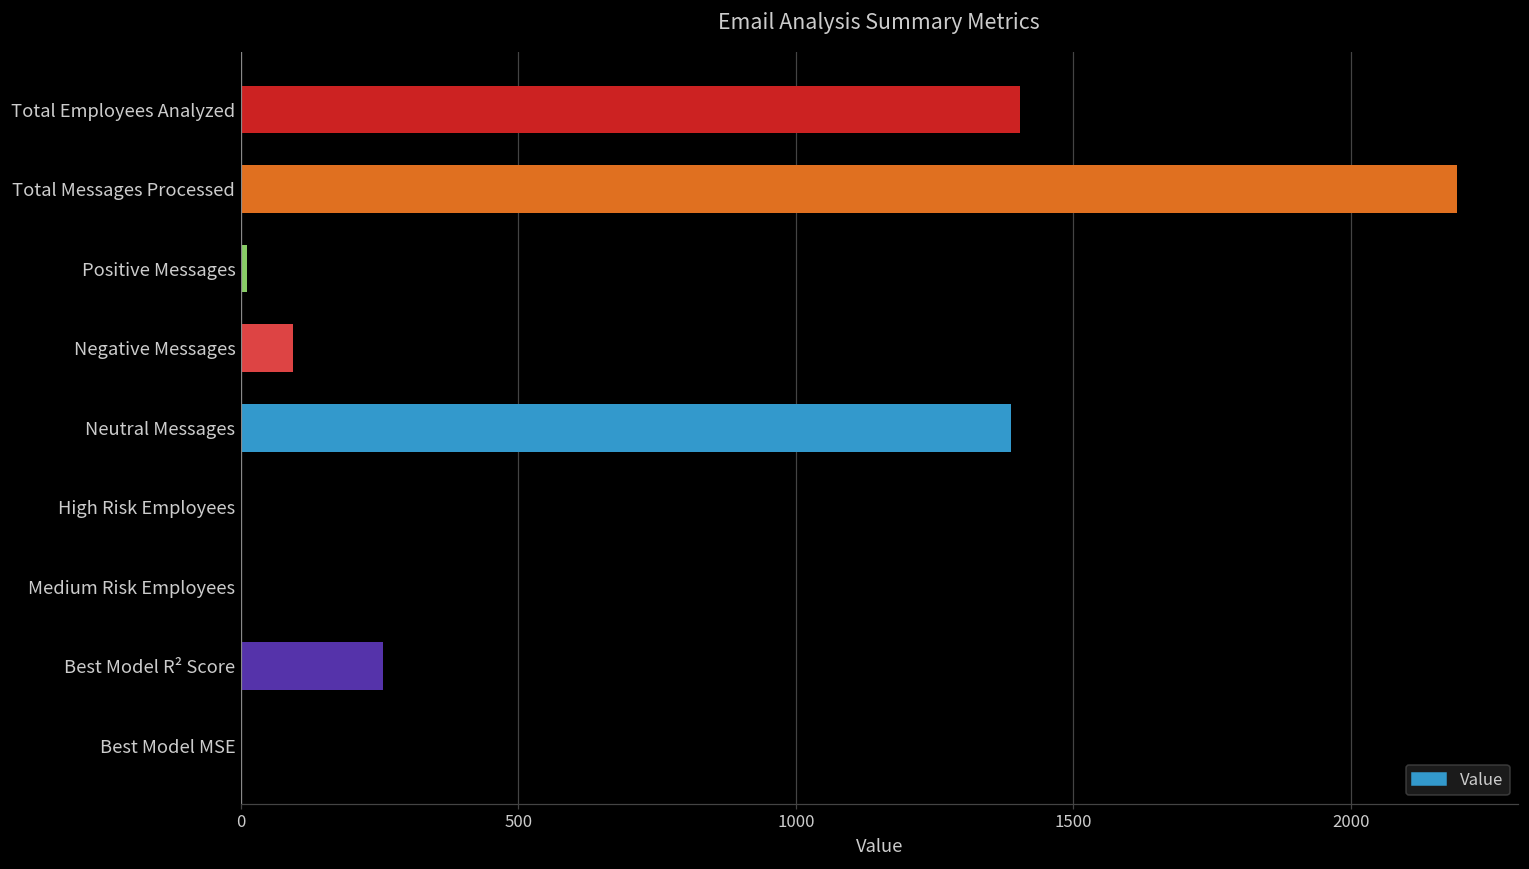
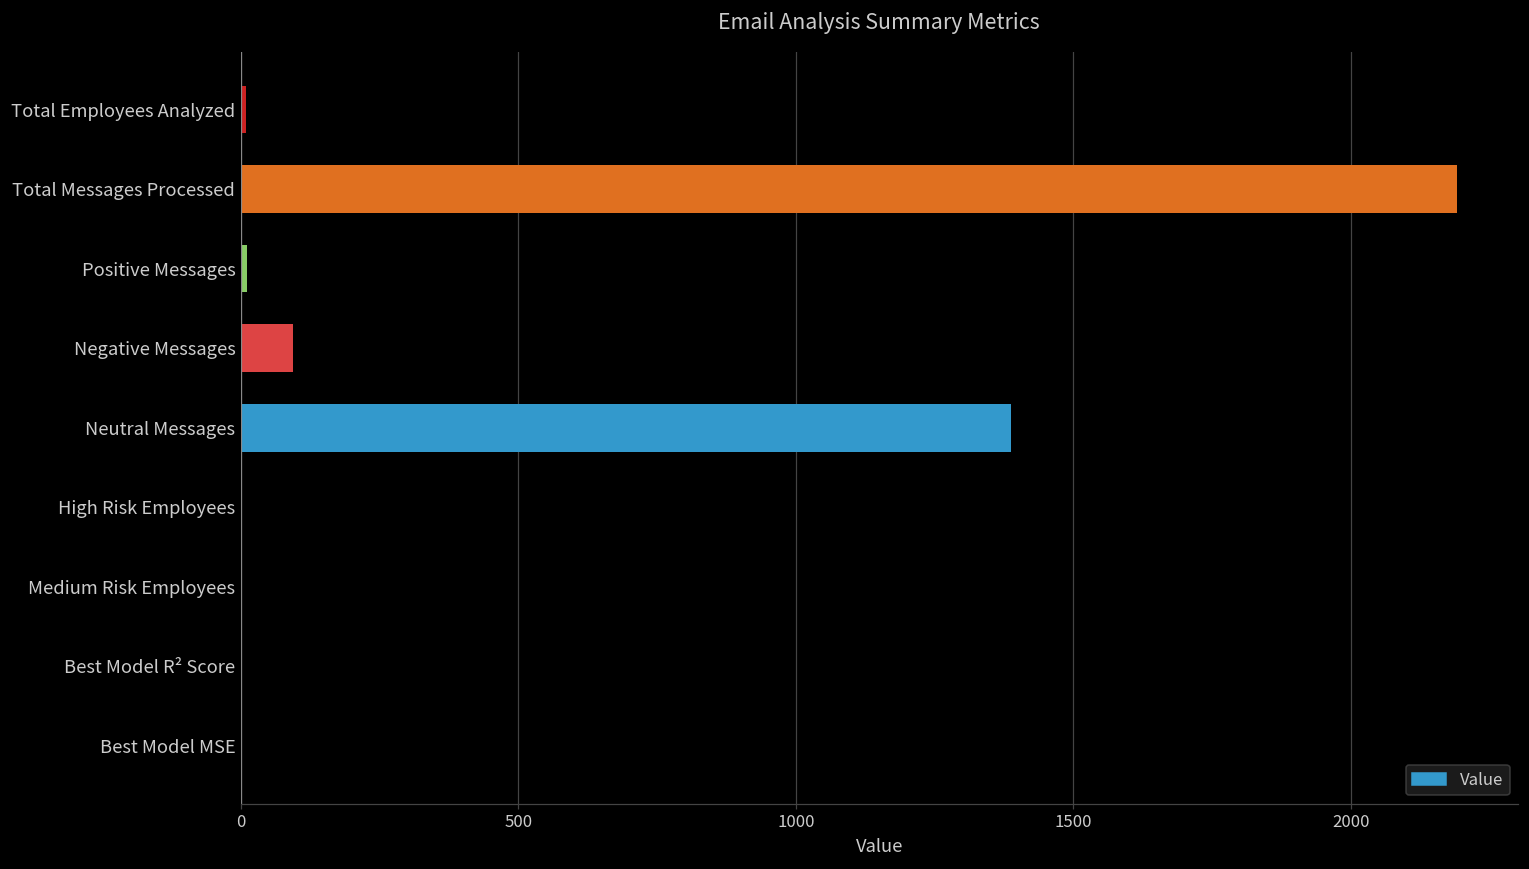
  {
-   "Total Employees Analyzed": 1400,
+   "Total Employees Analyzed": 10,
    "Total Messages Processed": 2190,
    "Positive Messages": 10,
    "Negative Messages": 90,
    "Neutral Messages": 1390,
    "High Risk Employees": 0,
    "Medium Risk Employees": 0,
-   "Best Model R² Score": 260
+   "Best Model R² Score": 0
  }
